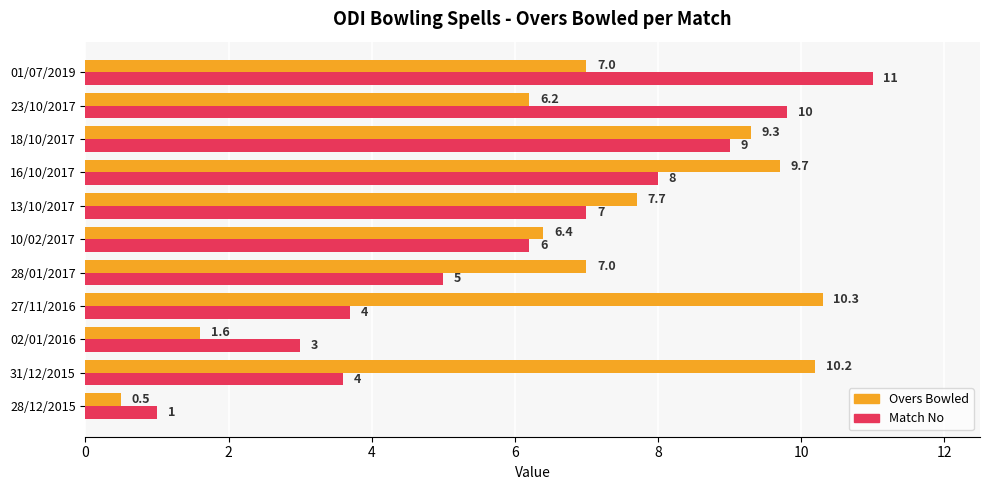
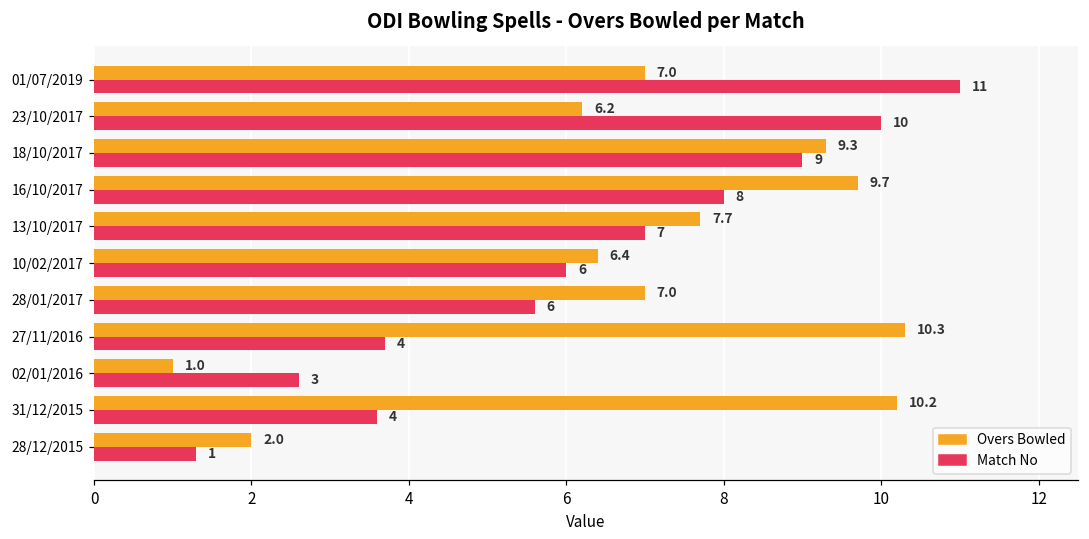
  {
    "Overs Bowled": {
      "01/07/2019": 7.0,
      "23/10/2017": 6.2,
      "18/10/2017": 9,
      "16/10/2017": 9.7,
      "13/10/2017": 7.7,
      "10/02/2017": 6.4,
      "28/01/2017": 7.0,
      "27/11/2016": 10.3,
-     "02/01/2016": 1.6,
+     "02/01/2016": 1.0,
      "31/12/2015": 10.2,
-     "28/12/2015": 0.5
+     "28/12/2015": 2.0
    },
    "Match No": {
      "01/07/2019": 11,
-     "23/10/2017": 9.8,
+     "23/10/2017": 10.0,
      "16/10/2017": 8,
      "13/10/2017": 7,
-     "10/02/2017": 6.2,
-     "28/01/2017": 5,
+     "10/02/2017": 6.0,
+     "28/01/2017": 6,
      "27/11/2016": 4,
-     "02/01/2016": 3.0,
+     "02/01/2016": 2.6,
      "31/12/2015": 4,
-     "28/12/2015": 1.0
+     "28/12/2015": 1.3
    }
  }
